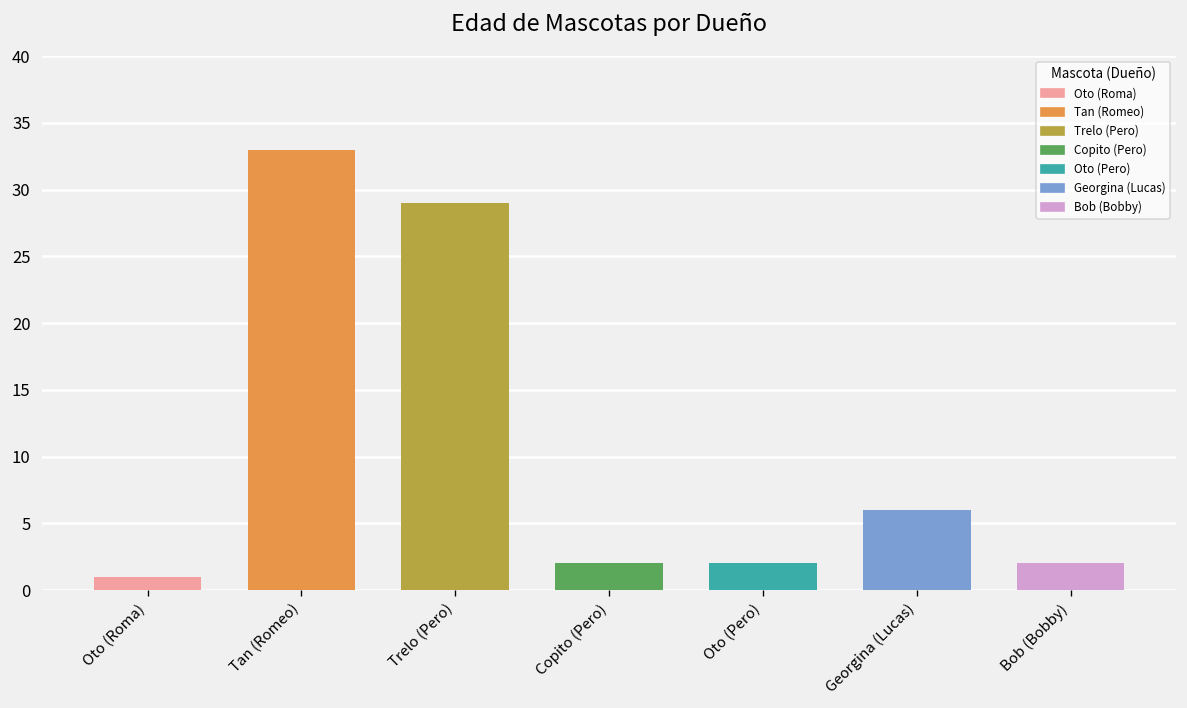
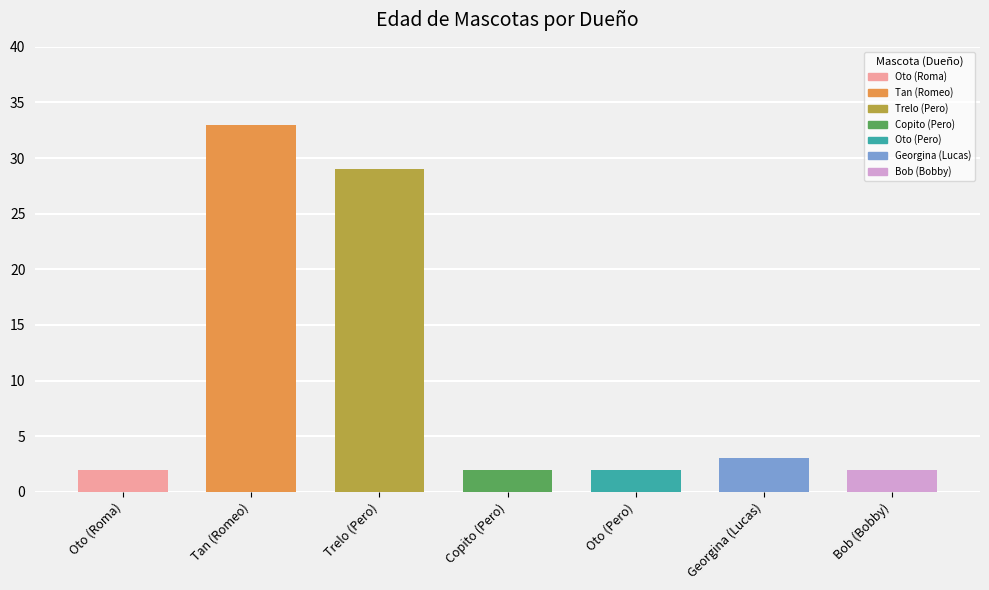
  {
-   "Oto (Roma)": 1,
+   "Oto (Roma)": 2,
    "Tan (Romeo)": 33,
    "Trelo (Pero)": 29,
    "Copito (Pero)": 2,
    "Oto (Pero)": 2,
-   "Georgina (Lucas)": 6,
+   "Georgina (Lucas)": 3,
    "Bob (Bobby)": 2
  }
